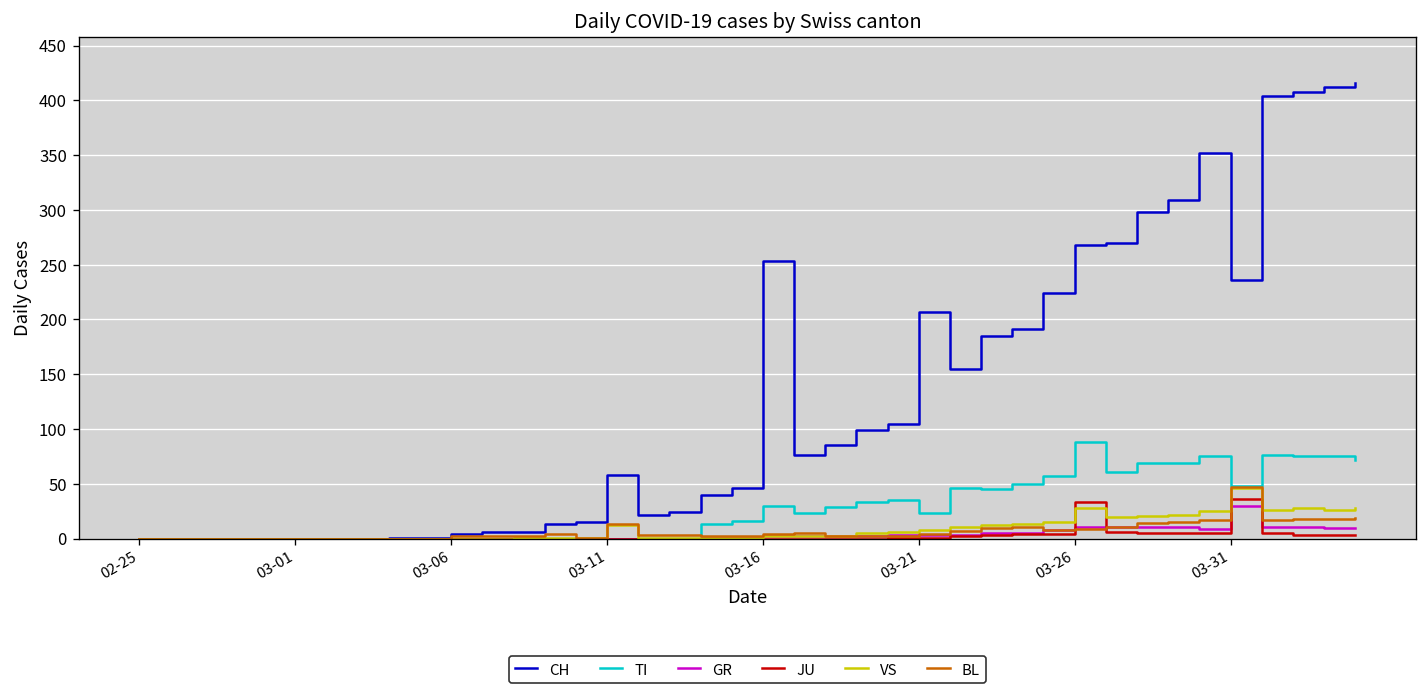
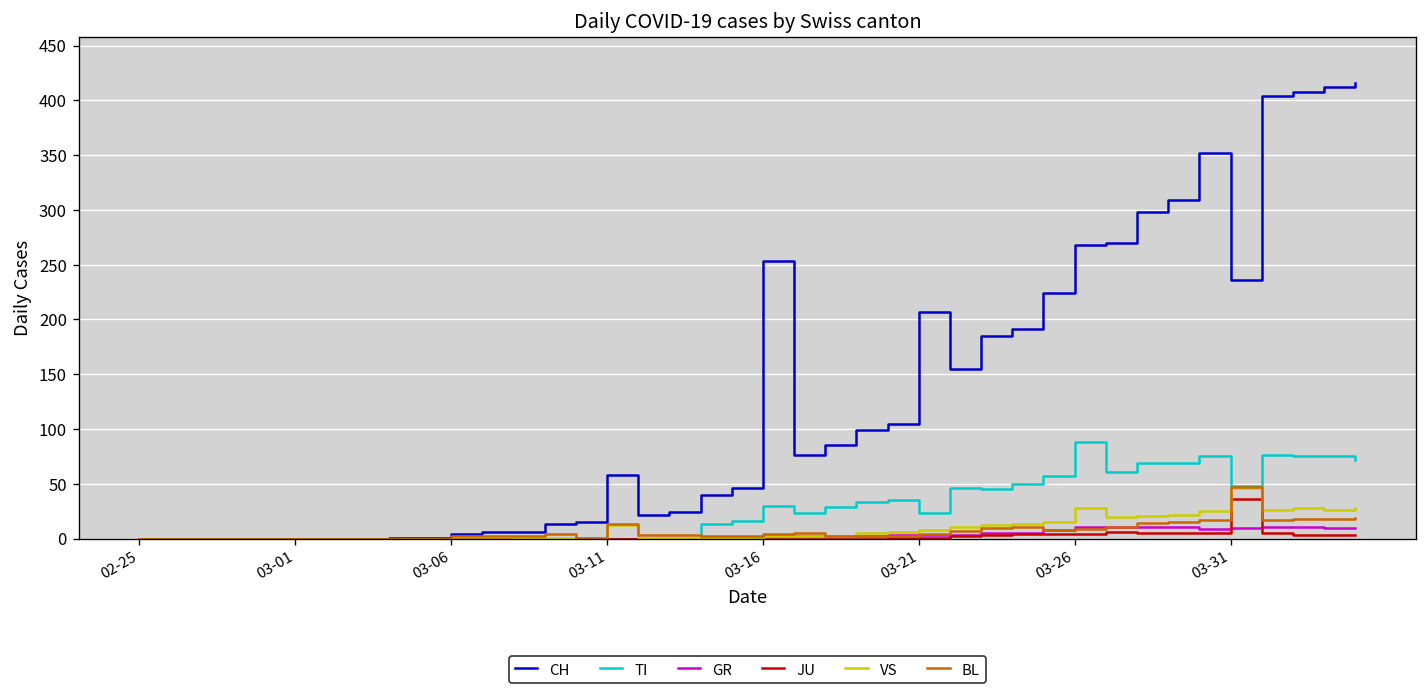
  {
    "CH": {
      "03-11": 60,
      "03-16": 250,
      "03-21": 210,
      "03-26": 270,
      "03-31": 240
    },
    "TI": {
      "03-16": 30,
      "03-21": 20,
      "03-26": 90
    },
    "GR": {
-     "03-31": 30
+     "03-31": 10
    },
    "JU": {
-     "03-26": 30,
+     "03-26": 0,
      "03-31": 40
    },
    "VS": {
      "03-21": 10,
      "03-26": 30
    }
  }
